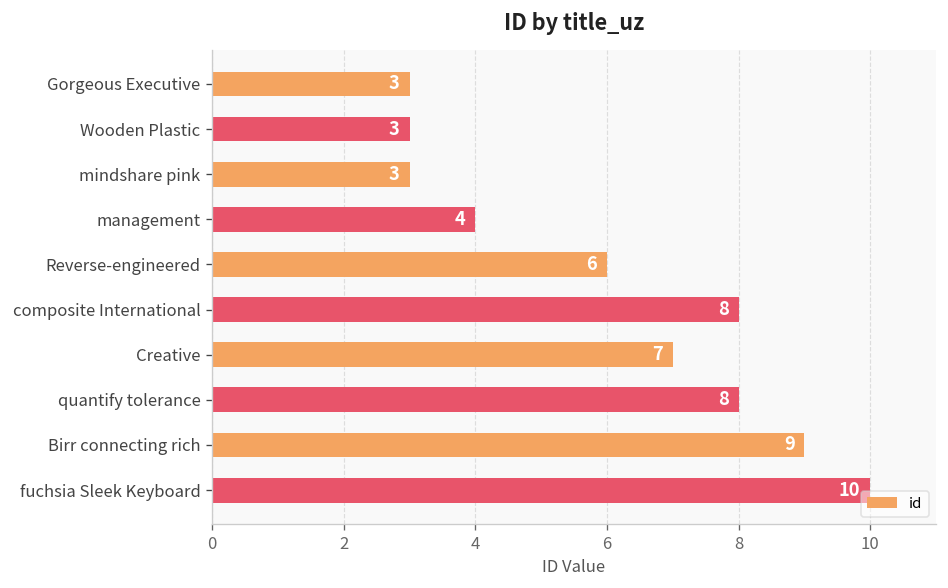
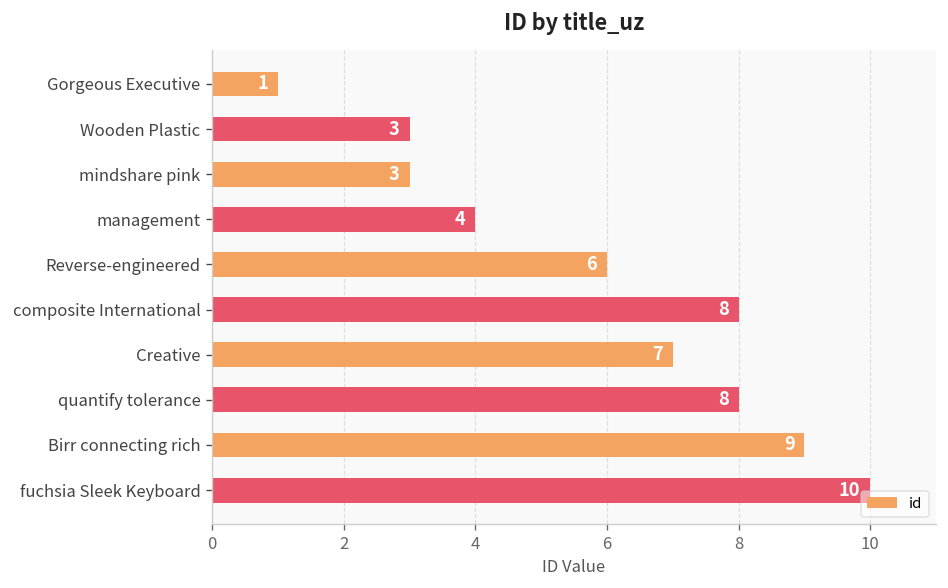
  {
-   "Gorgeous Executive": 3,
+   "Gorgeous Executive": 1,
    "Wooden Plastic": 3,
    "mindshare pink": 3,
    "management": 4,
    "Reverse-engineered": 6,
    "composite International": 8,
    "Creative": 7,
    "quantify tolerance": 8,
    "Birr connecting rich": 9
  }
